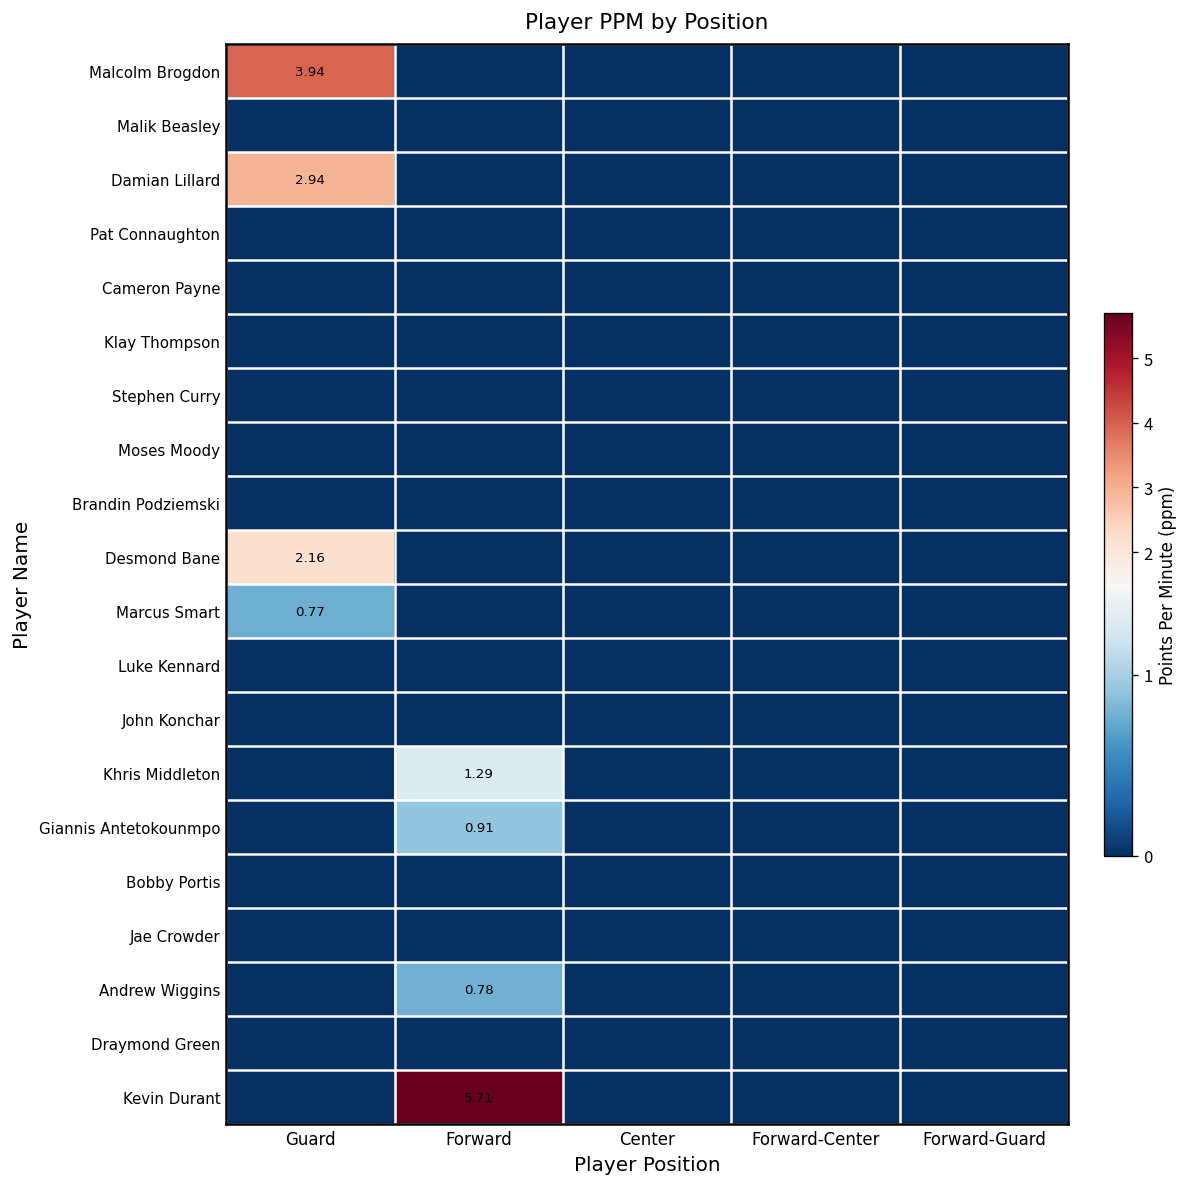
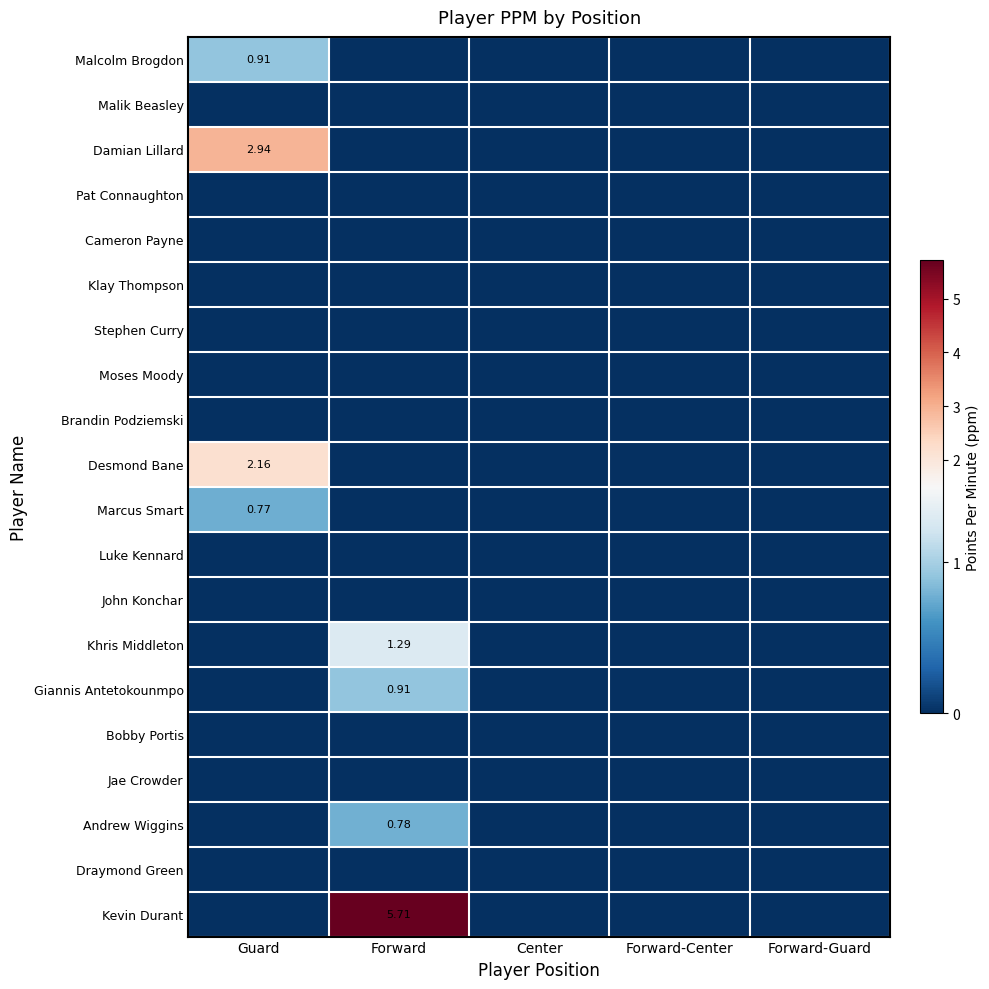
  {
    "Malcolm Brogdon": {
-     "Guard": 3.94
+     "Guard": 0.91
    },
    "Damian Lillard": {
      "Guard": 2.94
    },
    "Desmond Bane": {
      "Guard": 2.16
    },
    "Marcus Smart": {
      "Guard": 0.77
    },
    "Khris Middleton": {
      "Forward": 1.29
    },
    "Giannis Antetokounmpo": {
      "Forward": 0.91
    },
    "Andrew Wiggins": {
      "Forward": 0.78
    },
    "Kevin Durant": {
      "Forward": 5.71
    }
  }
